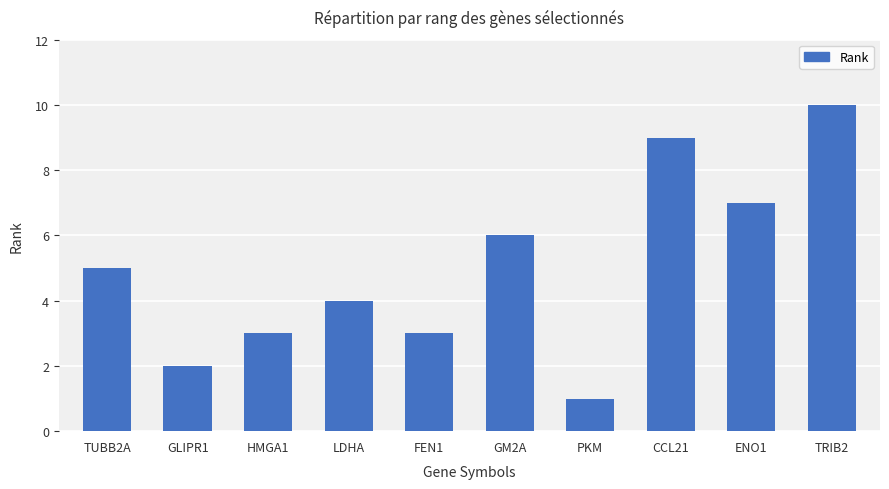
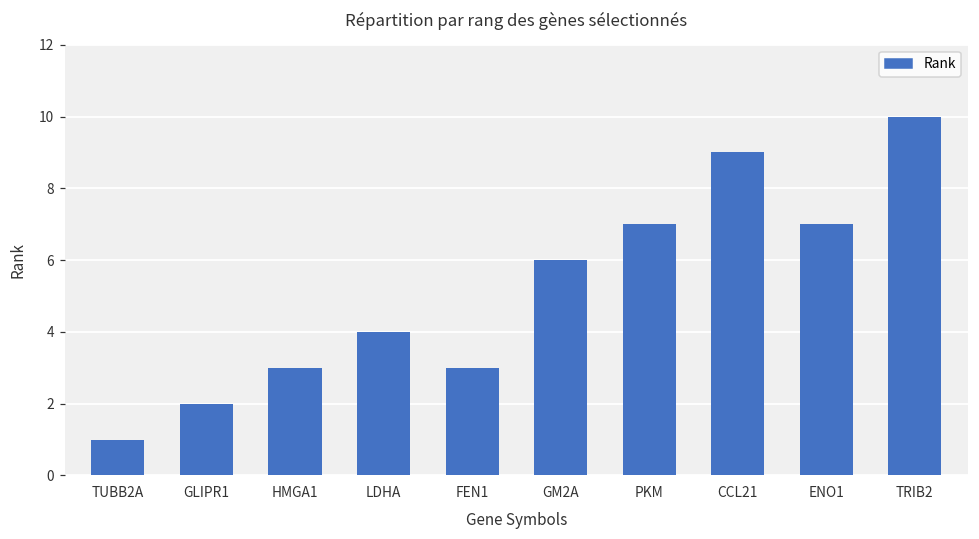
  {
-   "TUBB2A": 5,
+   "TUBB2A": 1,
    "GLIPR1": 2,
    "HMGA1": 3,
    "LDHA": 4,
    "FEN1": 3,
    "GM2A": 6,
-   "PKM": 1,
+   "PKM": 7,
    "CCL21": 9,
    "ENO1": 7,
    "TRIB2": 10
  }
